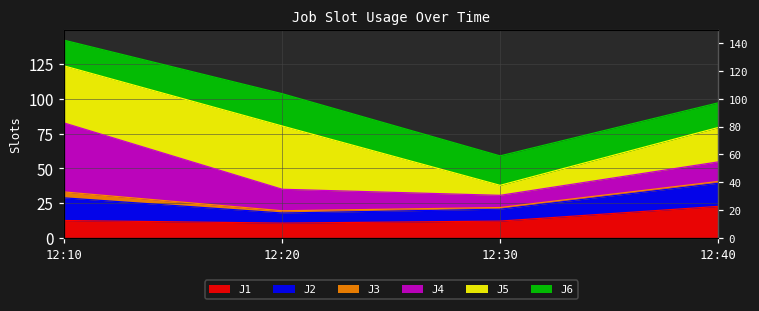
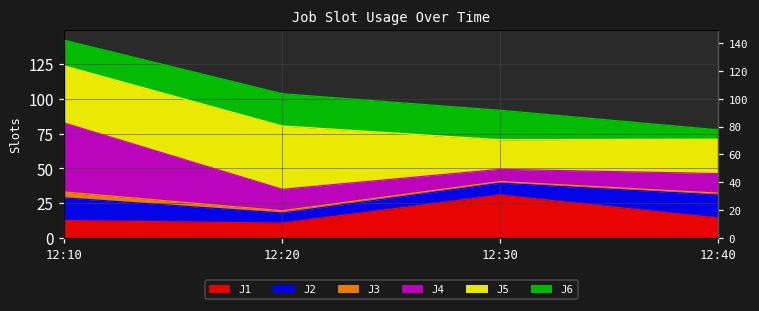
  {
    "J1": {
      "12:10": 12,
      "12:20": 11,
-     "12:30": 12,
-     "12:40": 23
+     "12:30": 31,
+     "12:40": 14
    },
    "J2": {
      "12:10": 16
    },
    "J3": {
      "12:10": 4
    },
    "J4": {
      "12:10": 50,
      "12:20": 15,
      "12:30": 9,
      "12:40": 14
    },
    "J5": {
      "12:10": 41,
      "12:20": 46,
-     "12:30": 7,
+     "12:30": 21,
      "12:40": 25
    },
    "J6": {
      "12:10": 19,
      "12:20": 23,
      "12:30": 21,
-     "12:40": 18
+     "12:40": 7
    }
  }
